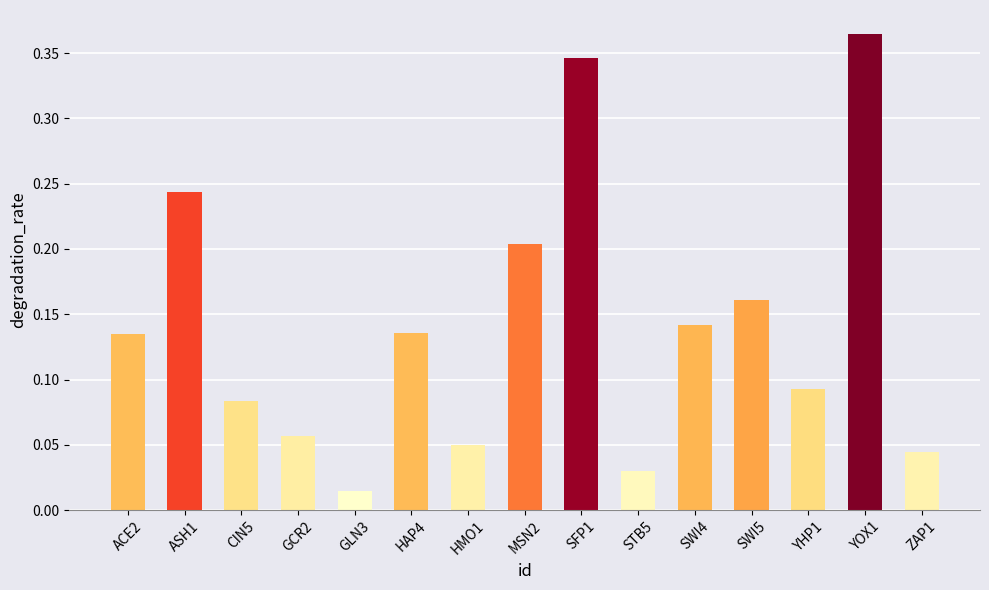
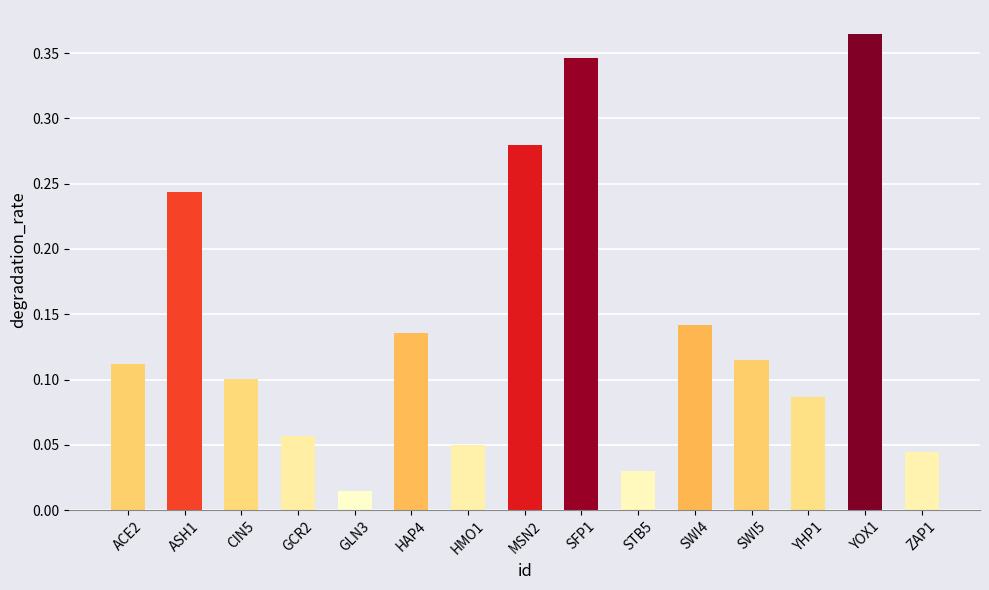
  {
-   "ACE2": 0.135,
+   "ACE2": 0.112,
    "ASH1": 0.244,
-   "CIN5": 0.084,
+   "CIN5": 0.101,
    "GCR2": 0.056,
    "GLN3": 0.015,
    "HAP4": 0.136,
    "HMO1": 0.050,
-   "MSN2": 0.204,
+   "MSN2": 0.280,
    "SFP1": 0.347,
    "STB5": 0.030,
    "SWI4": 0.142,
-   "SWI5": 0.161,
-   "YHP1": 0.093,
+   "SWI5": 0.115,
+   "YHP1": 0.087,
    "YOX1": 0.365,
    "ZAP1": 0.045
  }
